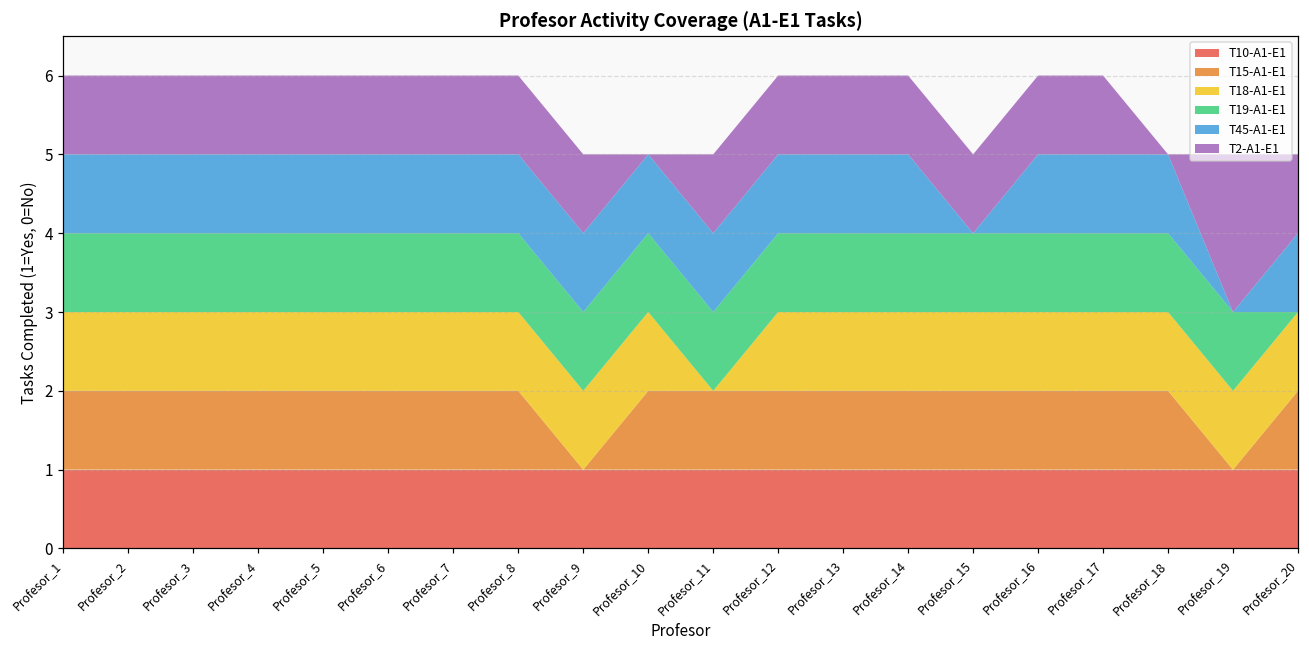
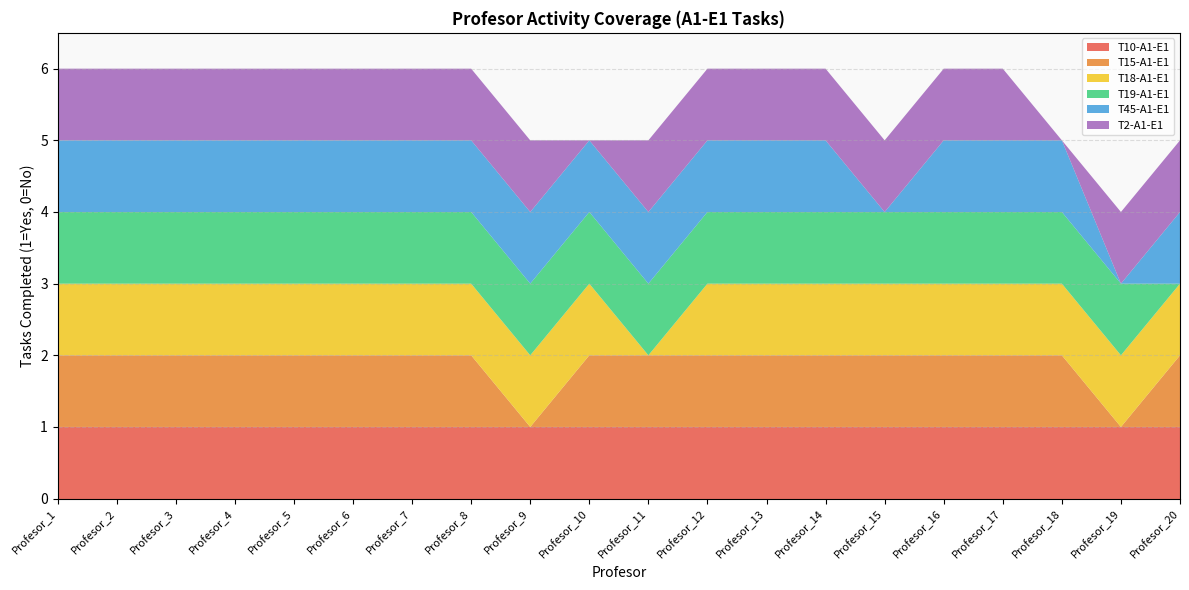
  {
    "T18-A1-E1": {
      "Profesor_1": 1,
      "Profesor_2": 1,
      "Profesor_3": 1,
      "Profesor_4": 1,
      "Profesor_5": 1,
      "Profesor_6": 1,
      "Profesor_7": 1,
      "Profesor_8": 1,
      "Profesor_9": 1,
      "Profesor_10": 1,
      "Profesor_12": 1,
      "Profesor_13": 1,
      "Profesor_14": 1,
      "Profesor_15": 1,
      "Profesor_16": 1,
      "Profesor_17": 1,
      "Profesor_18": 1,
      "Profesor_19": 1
    },
    "T19-A1-E1": {
      "Profesor_1": 1,
      "Profesor_2": 1,
      "Profesor_3": 1,
      "Profesor_4": 1,
      "Profesor_5": 1,
      "Profesor_6": 1,
      "Profesor_7": 1,
      "Profesor_8": 1,
      "Profesor_9": 1,
      "Profesor_10": 1,
      "Profesor_11": 1,
      "Profesor_12": 1,
      "Profesor_13": 1,
      "Profesor_14": 1,
      "Profesor_16": 1,
      "Profesor_17": 1,
      "Profesor_18": 1
    },
    "T45-A1-E1": {
      "Profesor_1": 1,
      "Profesor_2": 1,
      "Profesor_3": 1,
      "Profesor_4": 1,
      "Profesor_5": 1,
      "Profesor_6": 1,
      "Profesor_7": 1,
      "Profesor_8": 1,
      "Profesor_9": 1,
      "Profesor_11": 1,
      "Profesor_12": 1,
      "Profesor_13": 1,
      "Profesor_14": 1,
      "Profesor_16": 1,
      "Profesor_17": 1,
      "Profesor_20": 1
    },
    "T2-A1-E1": {
      "Profesor_1": 1,
      "Profesor_2": 1,
      "Profesor_3": 1,
      "Profesor_4": 1,
      "Profesor_5": 1,
      "Profesor_6": 1,
      "Profesor_7": 1,
      "Profesor_8": 1,
      "Profesor_9": 1,
      "Profesor_11": 1,
      "Profesor_12": 1,
      "Profesor_13": 1,
      "Profesor_14": 1,
      "Profesor_15": 1,
      "Profesor_16": 1,
      "Profesor_17": 1,
-     "Profesor_19": 2,
+     "Profesor_19": 1,
      "Profesor_20": 1
    }
  }
